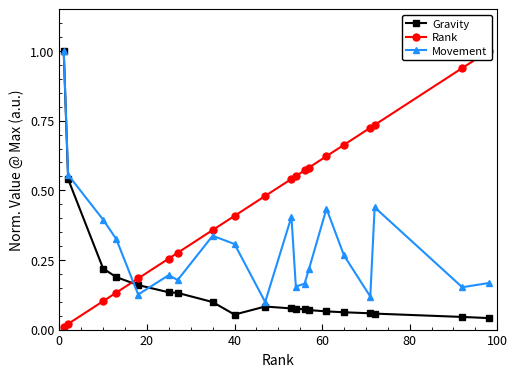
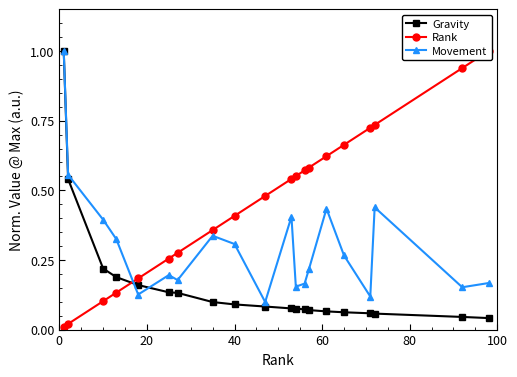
  {
    "Gravity": {
-     "40": 0.05
+     "40": 0.09
    },
    "Rank": {
      "40": 0.41
    },
    "Movement": {
      "40": 0.31
    }
  }
